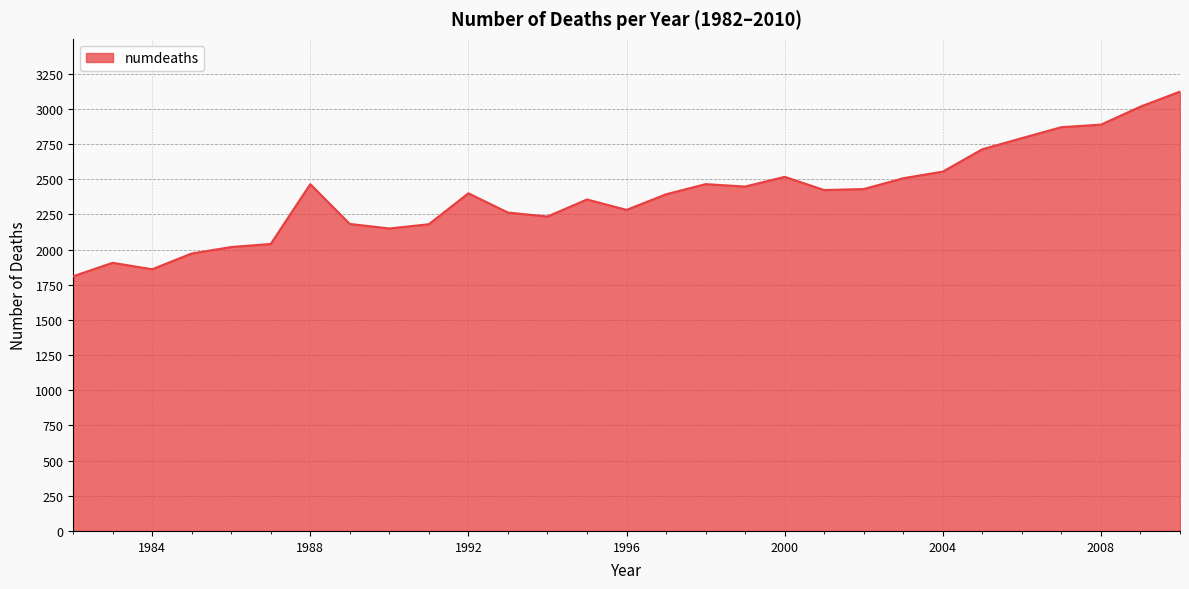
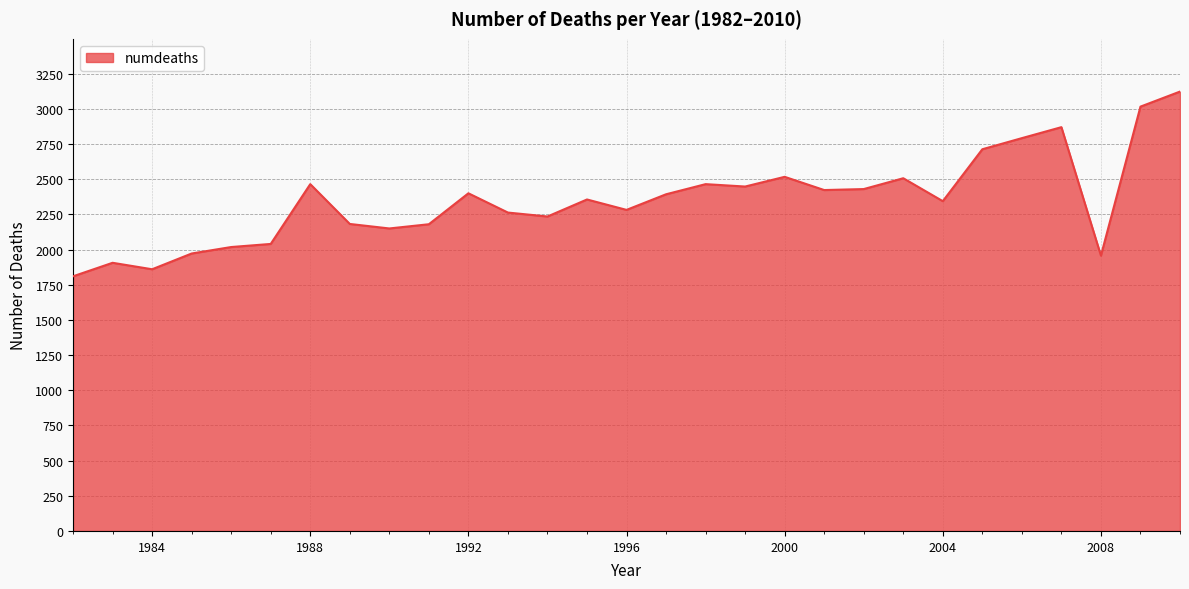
  {
    "1984": 1860,
    "1988": 2470,
    "1992": 2400,
    "1996": 2280,
    "2000": 2520,
-   "2004": 2550,
-   "2008": 2890
+   "2004": 2340,
+   "2008": 1960
  }
